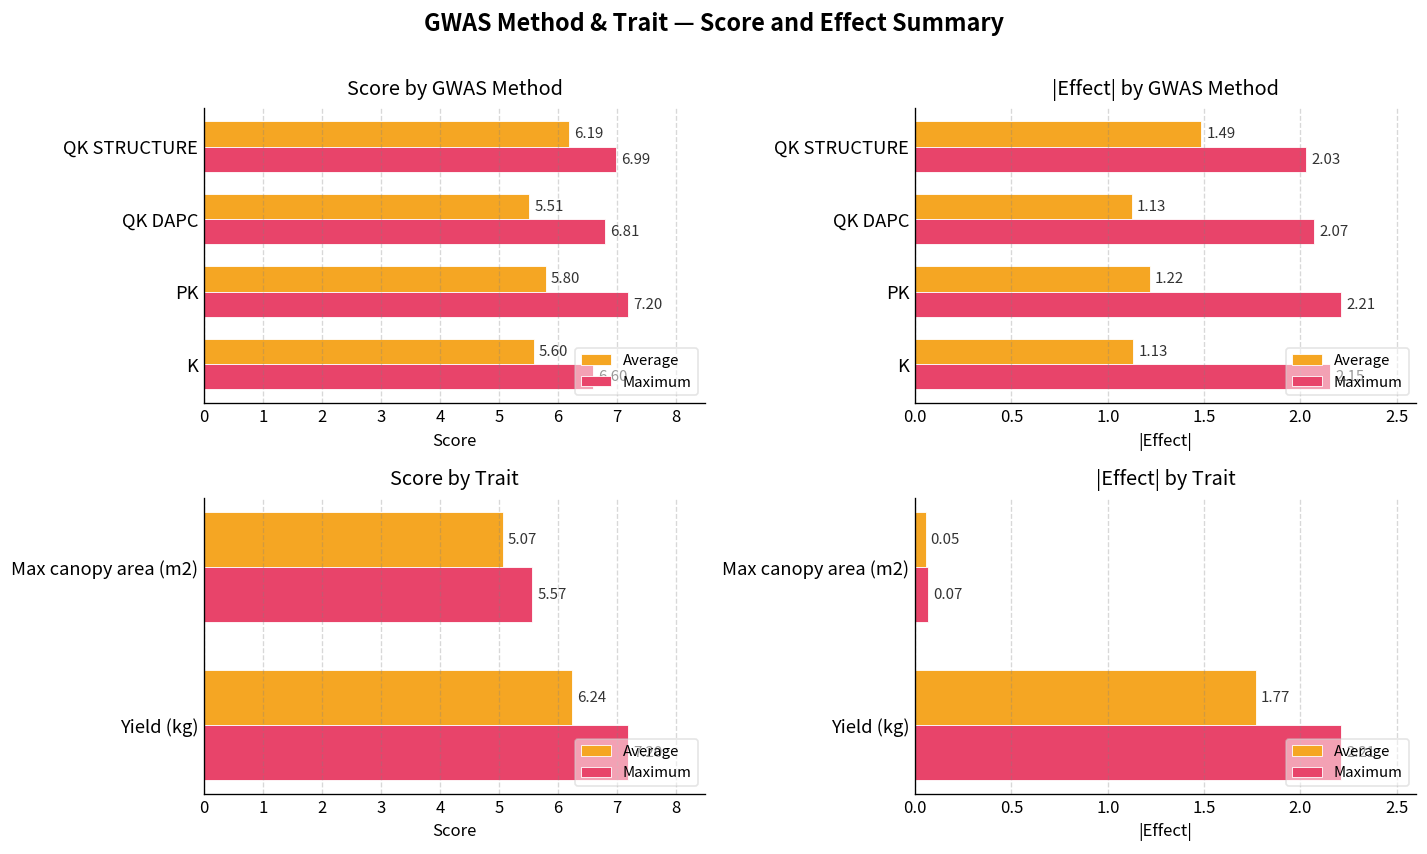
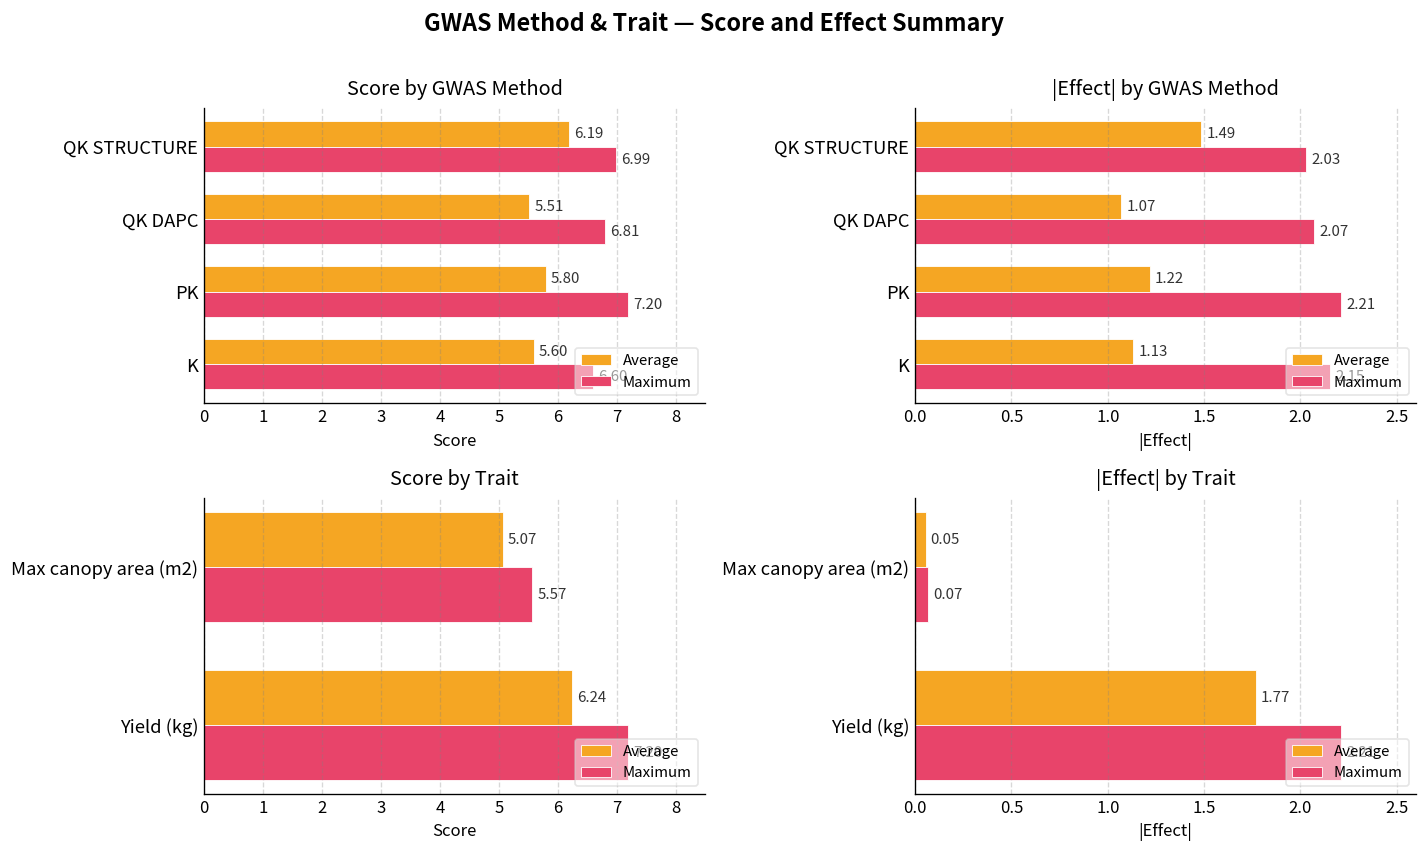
  {
    "Score by GWAS Method": {
      "Average": {
        "QK STRUCTURE": 6.19,
        "QK DAPC": 5.51,
        "PK": 5.80,
        "K": 5.60
      },
      "Maximum": {
        "QK STRUCTURE": 6.99,
        "QK DAPC": 6.81,
        "PK": 7.20
      }
    },
    "|Effect| by GWAS Method": {
      "Average": {
        "QK STRUCTURE": 1.49,
-       "QK DAPC": 1.13,
+       "QK DAPC": 1.07,
        "PK": 1.22,
        "K": 1.13
      },
      "Maximum": {
        "QK STRUCTURE": 2.03,
        "QK DAPC": 2.07,
        "PK": 2.21
      }
    },
    "Score by Trait": {
      "Average": {
        "Max canopy area (m2)": 5.07,
        "Yield (kg)": 6.24
      },
      "Maximum": {
        "Max canopy area (m2)": 5.57
      }
    },
    "|Effect| by Trait": {
      "Average": {
        "Max canopy area (m2)": 0.05,
        "Yield (kg)": 1.77
      },
      "Maximum": {
        "Max canopy area (m2)": 0.07
      }
    }
  }
